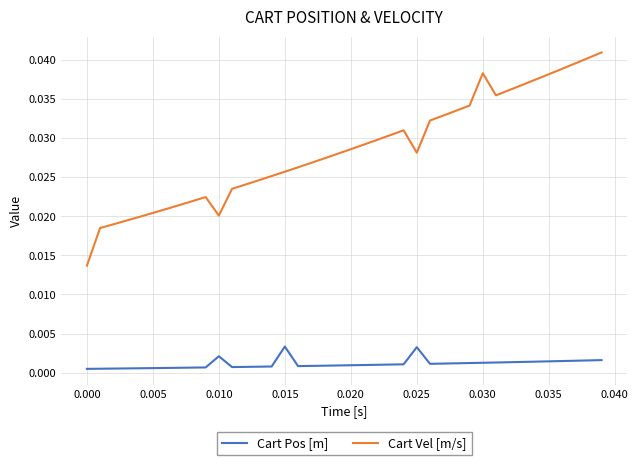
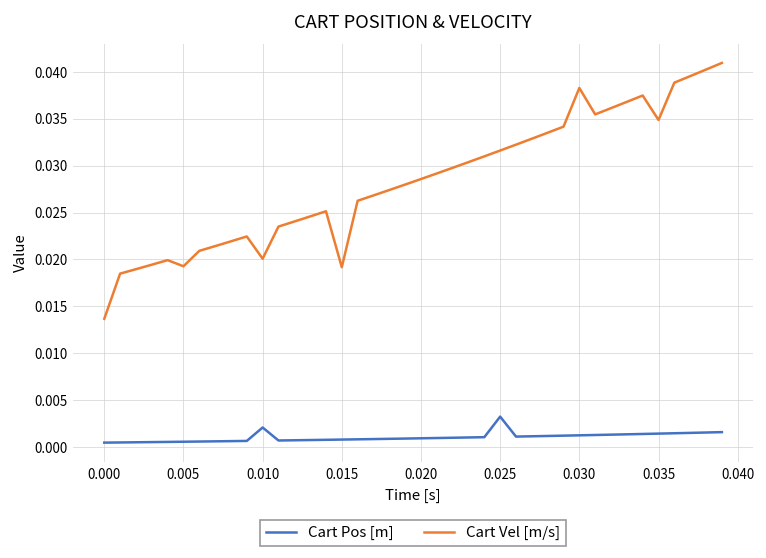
  {
    "Cart Pos [m]": {
      "0.000": 0.000,
      "0.005": 0.001,
      "0.010": 0.002,
-     "0.015": 0.003,
+     "0.015": 0.001,
      "0.020": 0.001,
      "0.025": 0.003,
      "0.030": 0.001,
      "0.035": 0.001
    },
    "Cart Vel [m/s]": {
      "0.000": 0.014,
-     "0.005": 0.020,
+     "0.005": 0.019,
      "0.010": 0.020,
-     "0.015": 0.026,
+     "0.015": 0.019,
      "0.020": 0.029,
-     "0.025": 0.028,
+     "0.025": 0.032,
      "0.030": 0.038,
-     "0.035": 0.038
+     "0.035": 0.035
    }
  }
